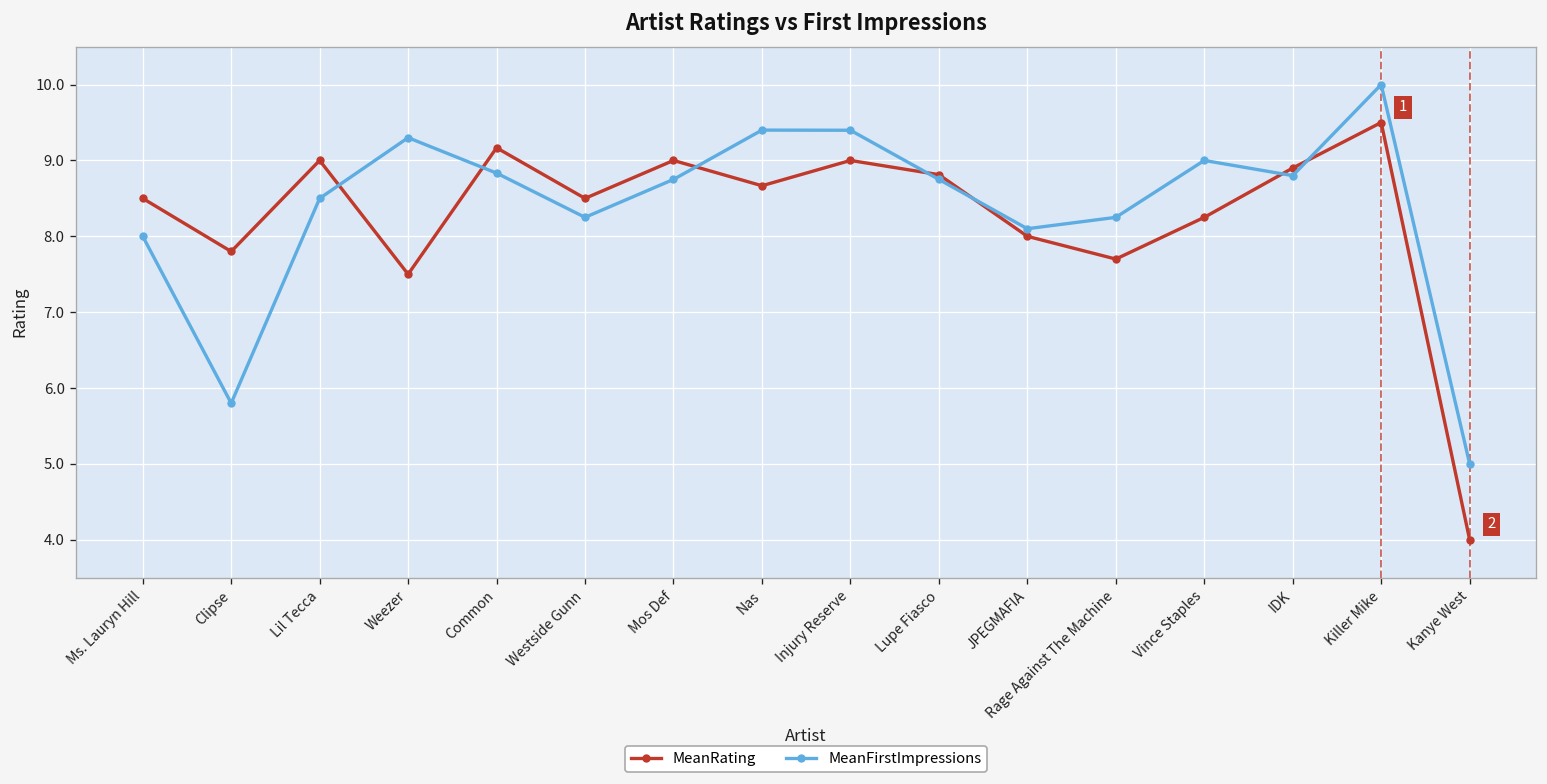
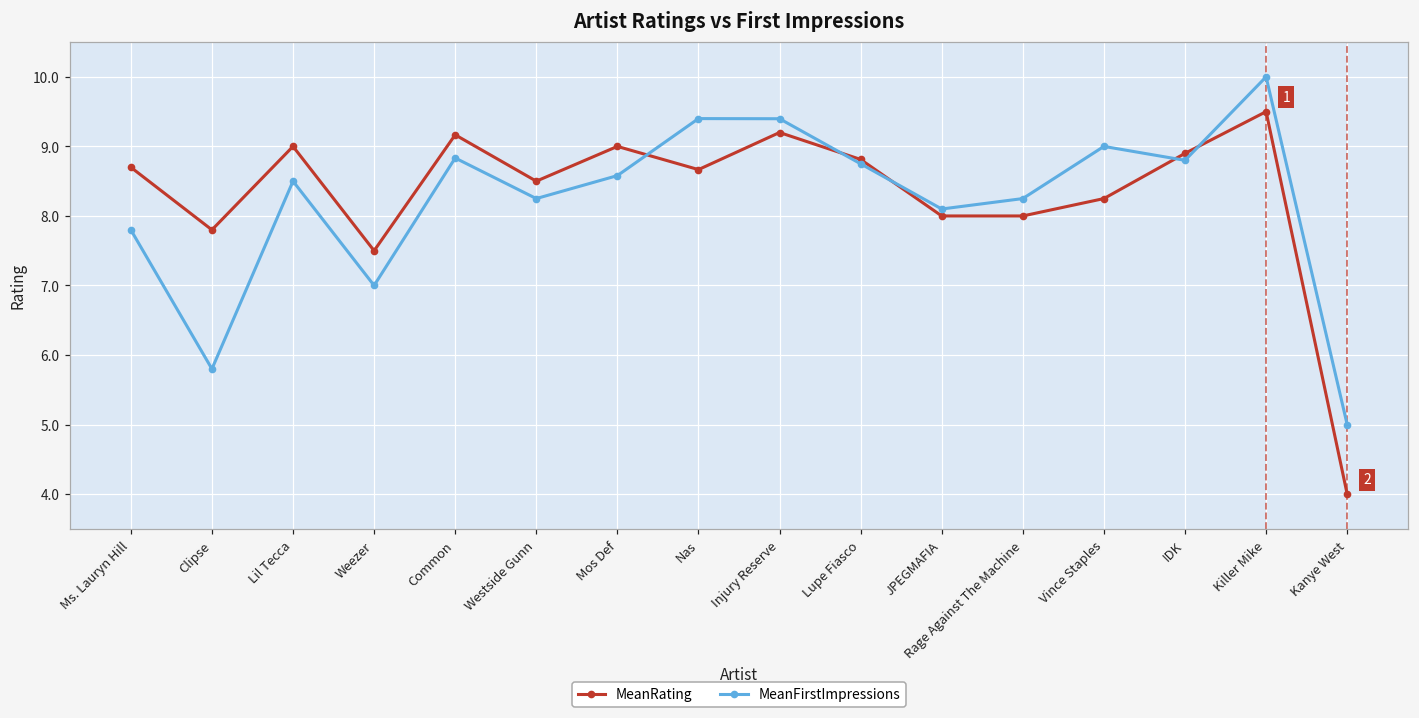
  {
    "MeanRating": {
-     "Ms. Lauryn Hill": 8.5,
+     "Ms. Lauryn Hill": 8.7,
      "Clipse": 7.8,
      "Lil Tecca": 9.0,
      "Weezer": 7.5,
      "Common": 9.2,
      "Westside Gunn": 8.5,
      "Mos Def": 9.0,
      "Nas": 8.7,
-     "Injury Reserve": 9.0,
+     "Injury Reserve": 9.2,
      "Lupe Fiasco": 8.8,
      "JPEGMAFIA": 8.0,
-     "Rage Against The Machine": 7.7,
+     "Rage Against The Machine": 8.0,
      "Vince Staples": 8.3,
      "IDK": 8.9
    },
    "MeanFirstImpressions": {
-     "Ms. Lauryn Hill": 8.0,
+     "Ms. Lauryn Hill": 7.8,
      "Clipse": 5.8,
      "Lil Tecca": 8.5,
-     "Weezer": 9.3,
+     "Weezer": 7.0,
      "Common": 8.8,
      "Westside Gunn": 8.3,
-     "Mos Def": 8.8,
+     "Mos Def": 8.6,
      "Nas": 9.4,
      "Injury Reserve": 9.4,
      "Lupe Fiasco": 8.8,
      "JPEGMAFIA": 8.1,
      "Rage Against The Machine": 8.3,
      "Vince Staples": 9.0,
      "IDK": 8.8,
      "Killer Mike": 10.0,
      "Kanye West": 5.0
    }
  }
